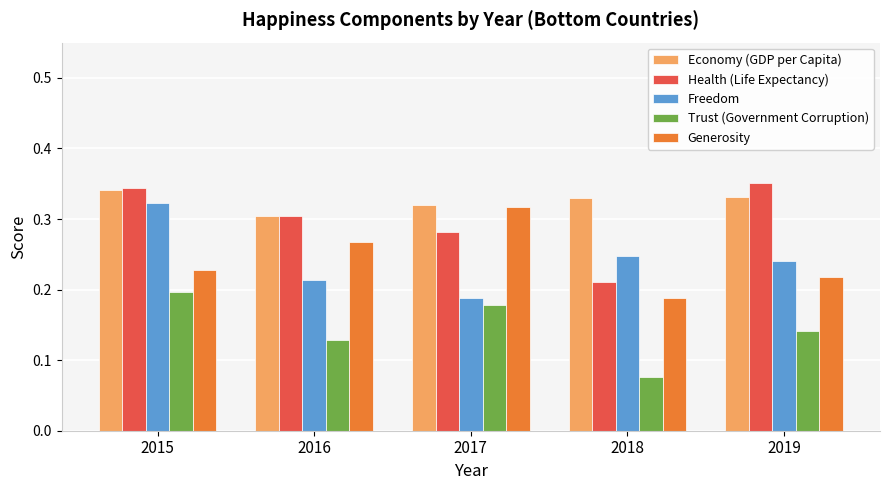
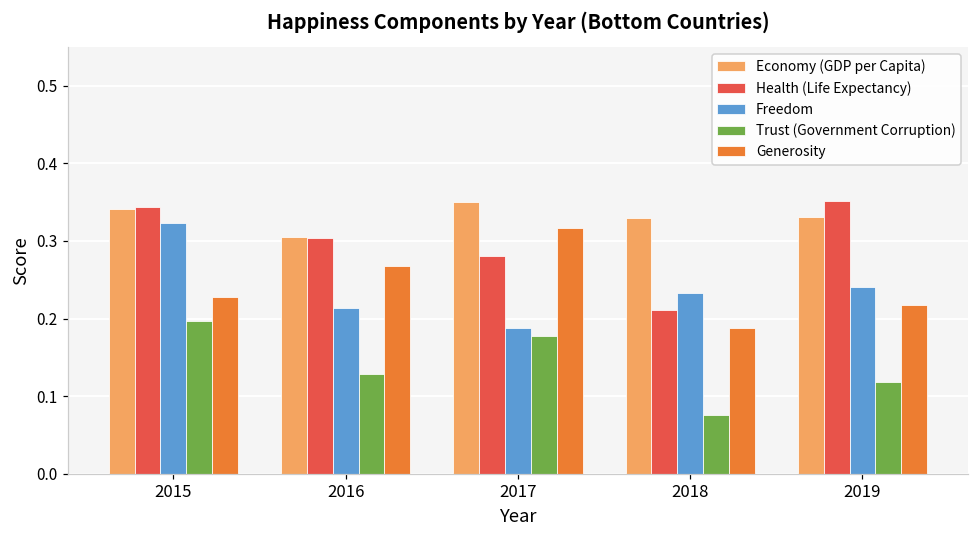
  {
    "Economy (GDP per Capita)": {
      "2015": 0.34,
      "2016": 0.31,
-     "2017": 0.32,
+     "2017": 0.35,
      "2018": 0.33,
      "2019": 0.33
    },
    "Freedom": {
      "2015": 0.32,
      "2016": 0.21,
      "2017": 0.19,
-     "2018": 0.25,
+     "2018": 0.23,
      "2019": 0.24
    },
    "Trust (Government Corruption)": {
      "2015": 0.20,
      "2016": 0.13,
      "2017": 0.18,
      "2018": 0.08,
-     "2019": 0.14
+     "2019": 0.12
    }
  }
